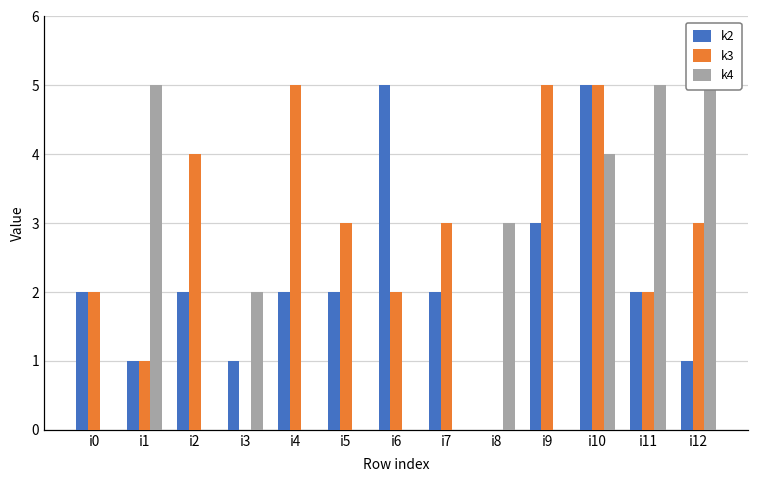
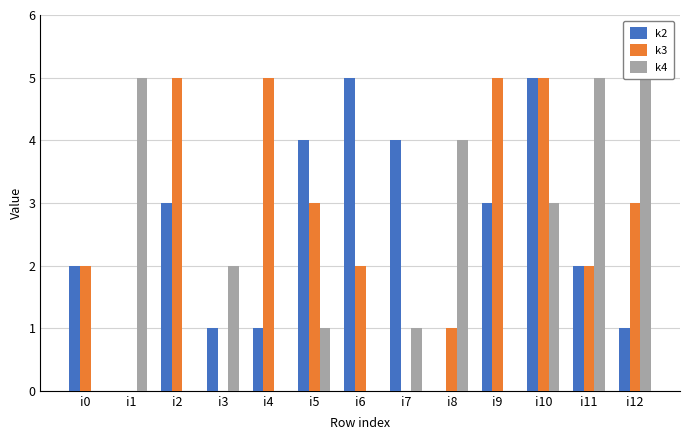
  {
    "k2": {
      "i0": 2,
-     "i1": 1,
-     "i2": 2,
+     "i1": 0,
+     "i2": 3,
      "i3": 1,
-     "i4": 2,
-     "i5": 2,
+     "i4": 1,
+     "i5": 4,
      "i6": 5,
-     "i7": 2,
+     "i7": 4,
      "i8": 0,
      "i9": 3,
      "i10": 5,
      "i11": 2,
      "i12": 1
    },
    "k3": {
      "i0": 2,
-     "i1": 1,
-     "i2": 4,
+     "i1": 0,
+     "i2": 5,
      "i3": 0,
      "i4": 5,
      "i5": 3,
      "i6": 2,
-     "i7": 3,
-     "i8": 0,
+     "i7": 0,
+     "i8": 1,
      "i9": 5,
      "i10": 5,
      "i11": 2,
      "i12": 3
    },
    "k4": {
      "i0": 0,
      "i1": 5,
      "i2": 0,
      "i3": 2,
      "i4": 0,
-     "i5": 0,
+     "i5": 1,
      "i6": 0,
-     "i7": 0,
-     "i8": 3,
+     "i7": 1,
+     "i8": 4,
      "i9": 0,
-     "i10": 4,
+     "i10": 3,
      "i11": 5
    }
  }
